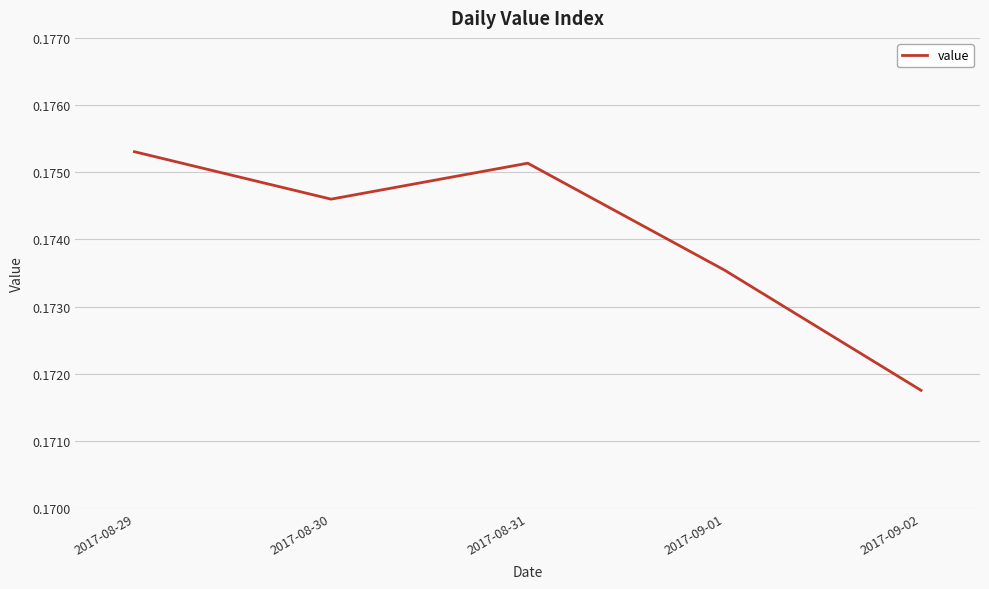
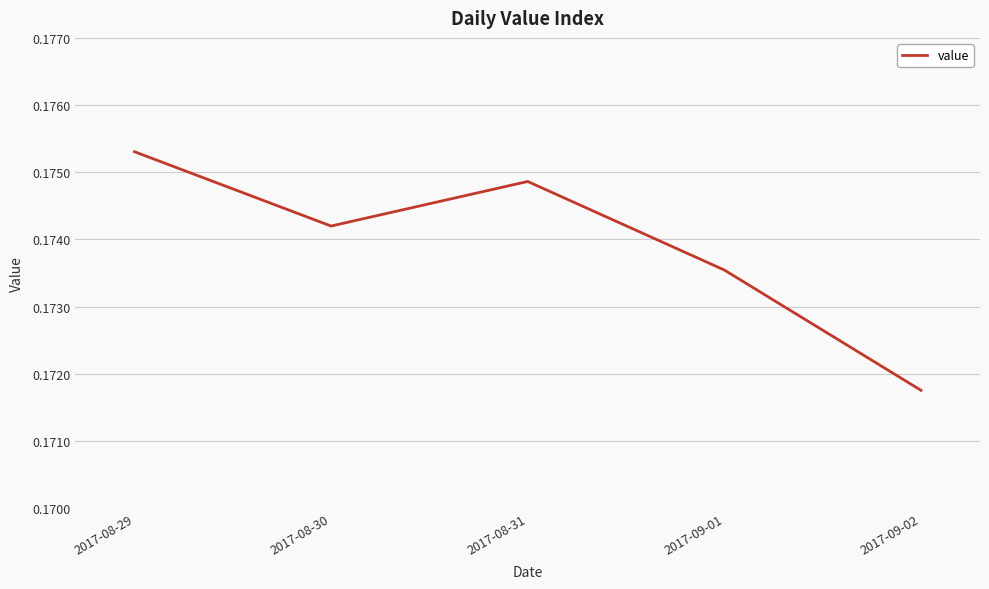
  {
    "2017-08-29": 0.1753,
-   "2017-08-30": 0.1746,
-   "2017-08-31": 0.1751,
+   "2017-08-30": 0.1742,
+   "2017-08-31": 0.1749,
    "2017-09-01": 0.1735,
    "2017-09-02": 0.1718
  }
